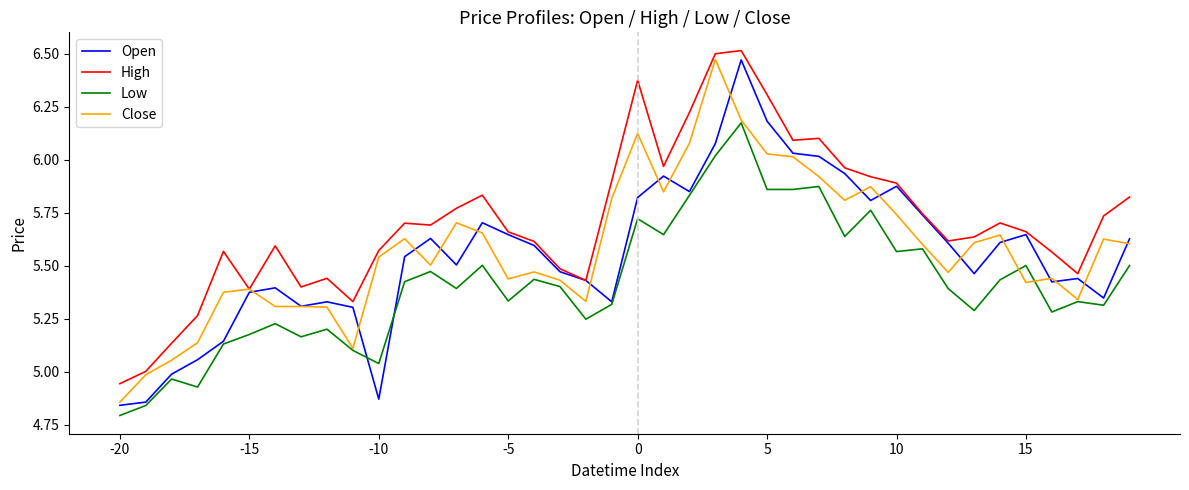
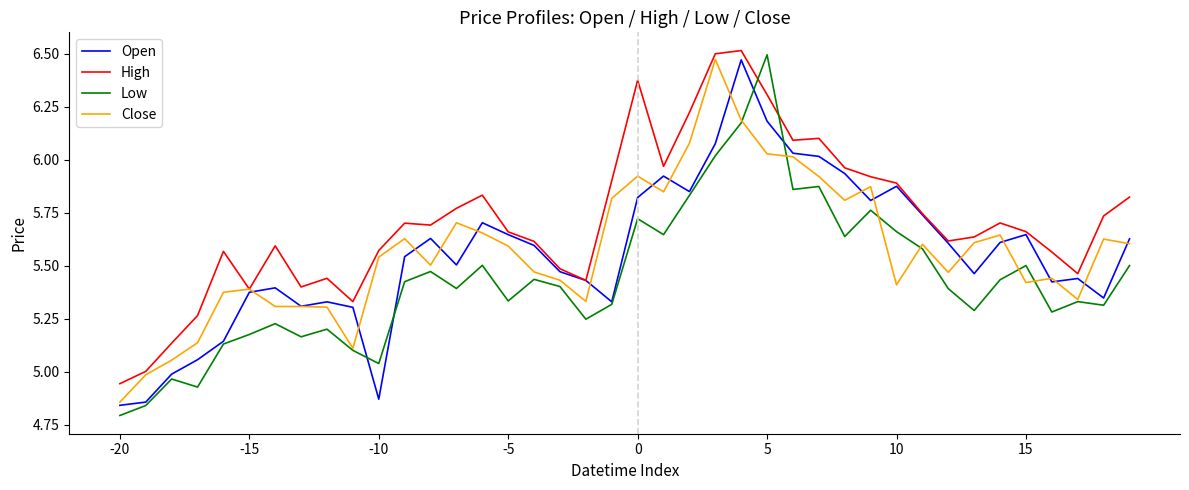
  {
    "Open": {
      "-20": 4.84,
      "-15": 5.37,
      "-10": 4.87,
      "-5": 5.65,
      "0": 5.82,
      "5": 6.18,
      "10": 5.87,
      "15": 5.65
    },
    "High": {
      "-20": 4.94,
      "-10": 5.57,
      "-5": 5.66,
      "0": 6.37,
      "5": 6.31,
      "10": 5.89,
      "15": 5.66
    },
    "Low": {
      "-20": 4.79,
      "-15": 5.18,
      "-10": 5.04,
      "-5": 5.33,
      "0": 5.72,
-     "5": 5.86,
-     "10": 5.57,
+     "5": 6.49,
+     "10": 5.66,
      "15": 5.50
    },
    "Close": {
      "-20": 4.86,
      "-10": 5.54,
-     "-5": 5.44,
-     "0": 6.12,
+     "-5": 5.59,
+     "0": 5.92,
      "5": 6.03,
-     "10": 5.74,
+     "10": 5.41,
      "15": 5.42
    }
  }
